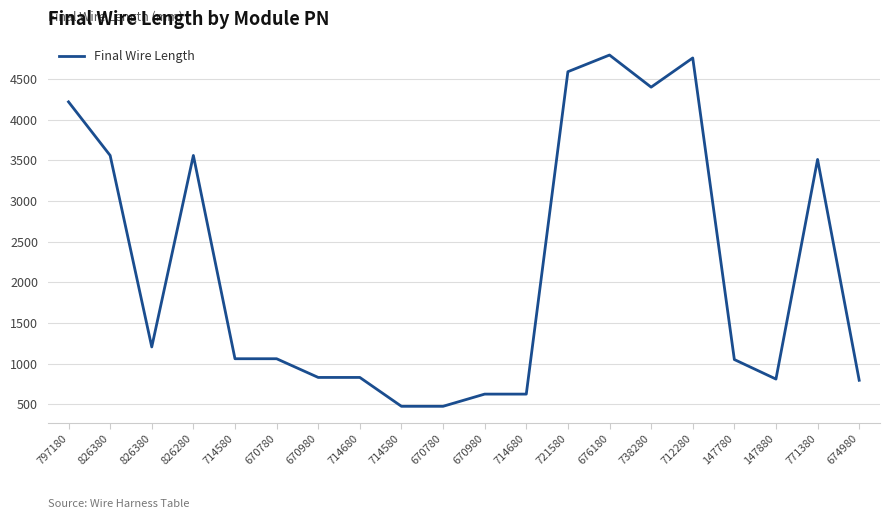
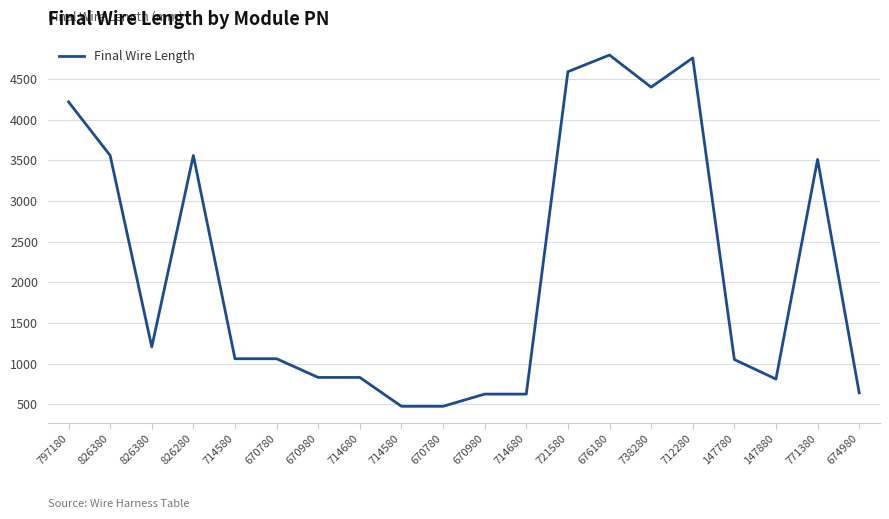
  {
    "797180": 4200,
    "826280": 3600,
    "721580": 4600,
    "676180": 4800,
    "738280": 4400,
    "712280": 4800,
    "147780": 1100,
    "147880": 800,
    "771380": 3500,
-   "674980": 800
+   "674980": 600
  }
